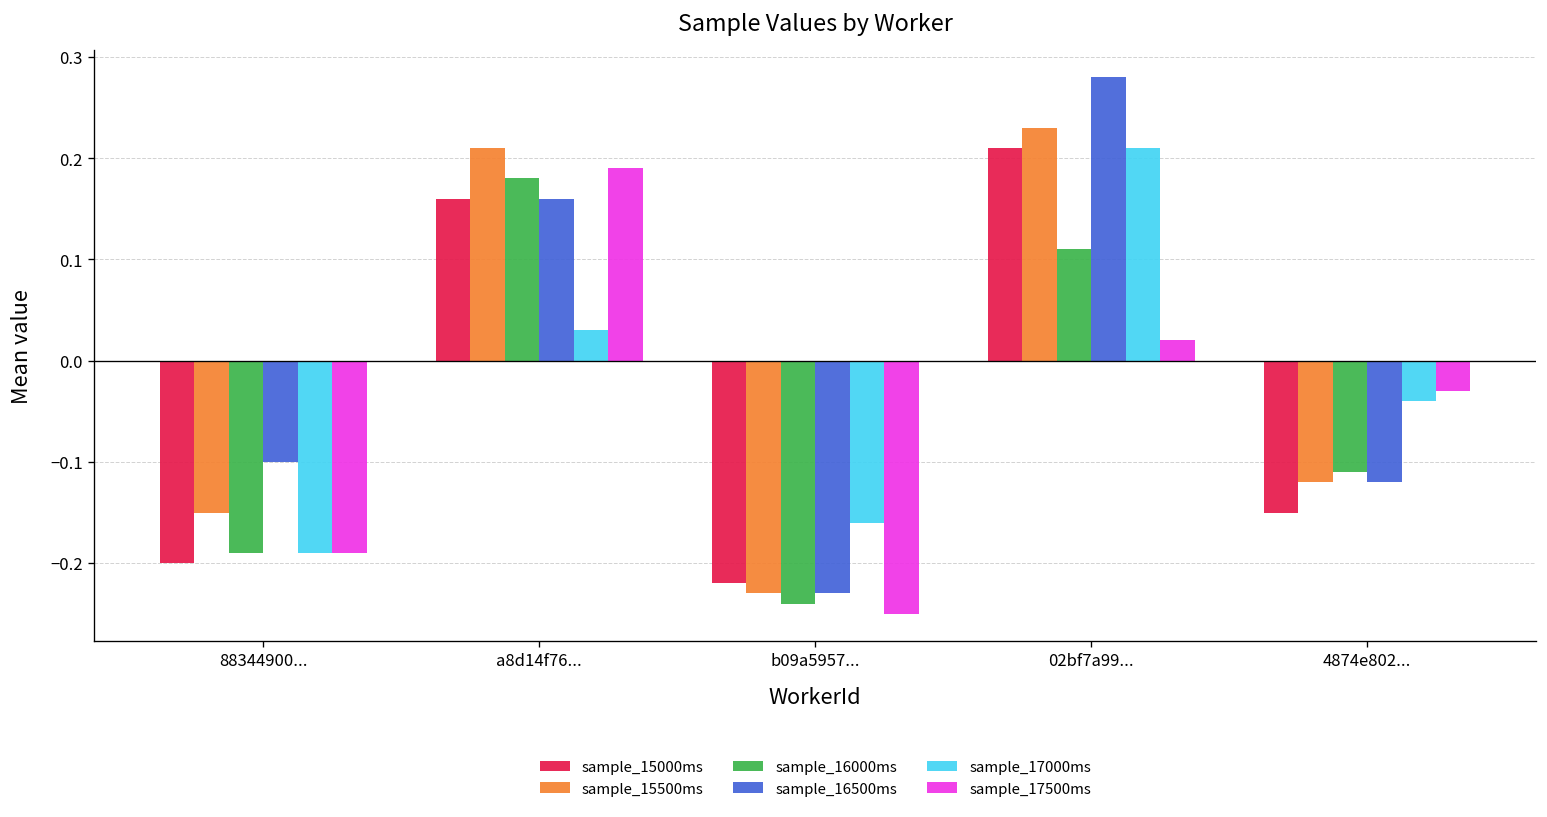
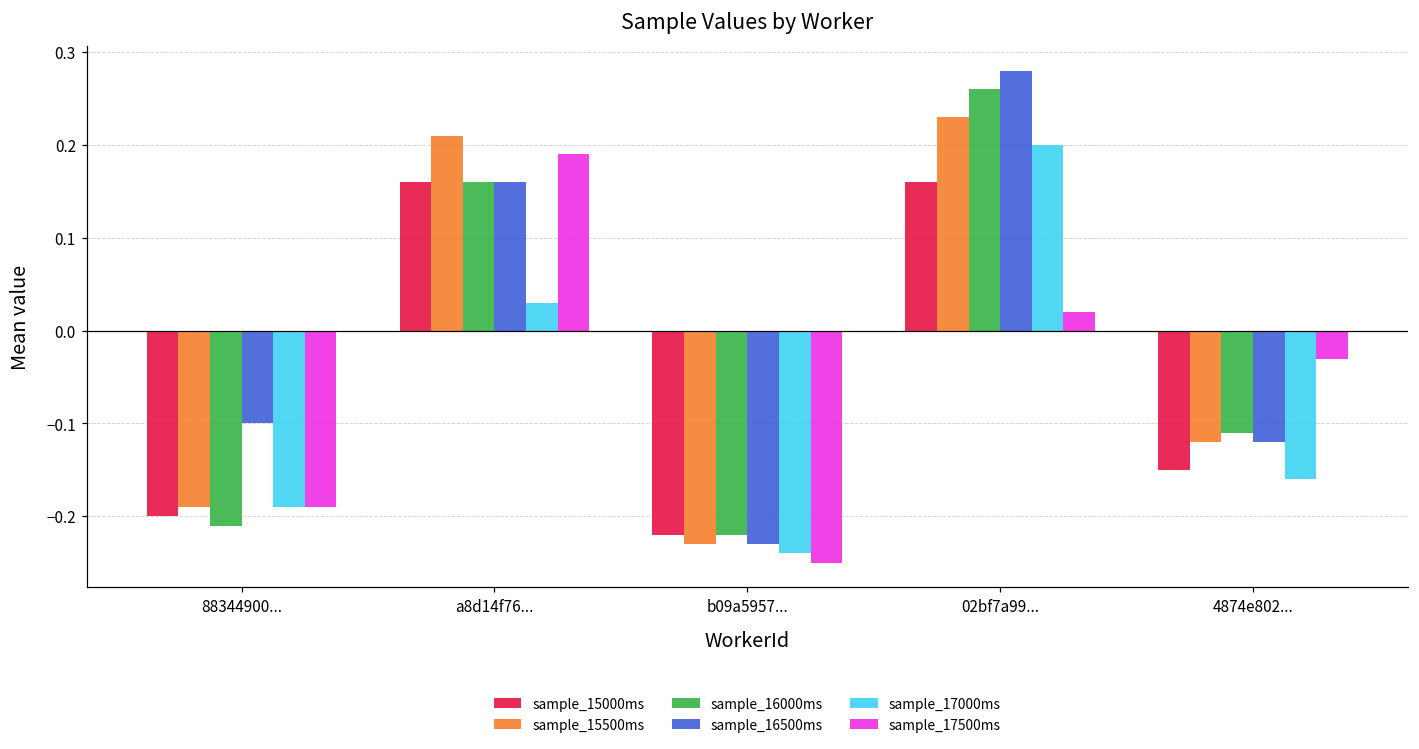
  {
    "sample_15000ms": {
      "88344900...": -0.20,
      "a8d14f76...": 0.16,
      "b09a5957...": -0.22,
-     "02bf7a99...": 0.21,
+     "02bf7a99...": 0.16,
      "4874e802...": -0.15
    },
    "sample_15500ms": {
-     "88344900...": -0.15,
+     "88344900...": -0.19,
      "a8d14f76...": 0.21,
      "b09a5957...": -0.23,
      "02bf7a99...": 0.23,
      "4874e802...": -0.12
    },
    "sample_16000ms": {
-     "88344900...": -0.19,
-     "a8d14f76...": 0.18,
-     "b09a5957...": -0.24,
-     "02bf7a99...": 0.11,
+     "88344900...": -0.21,
+     "a8d14f76...": 0.16,
+     "b09a5957...": -0.22,
+     "02bf7a99...": 0.26,
      "4874e802...": -0.11
    },
    "sample_16500ms": {
      "88344900...": -0.10,
      "a8d14f76...": 0.16,
      "b09a5957...": -0.23,
      "02bf7a99...": 0.28,
      "4874e802...": -0.12
    },
    "sample_17000ms": {
      "88344900...": -0.19,
      "a8d14f76...": 0.03,
-     "b09a5957...": -0.16,
-     "02bf7a99...": 0.21,
-     "4874e802...": -0.04
+     "b09a5957...": -0.24,
+     "02bf7a99...": 0.20,
+     "4874e802...": -0.16
    },
    "sample_17500ms": {
      "88344900...": -0.19,
      "a8d14f76...": 0.19,
      "b09a5957...": -0.25,
      "02bf7a99...": 0.02,
      "4874e802...": -0.03
    }
  }
